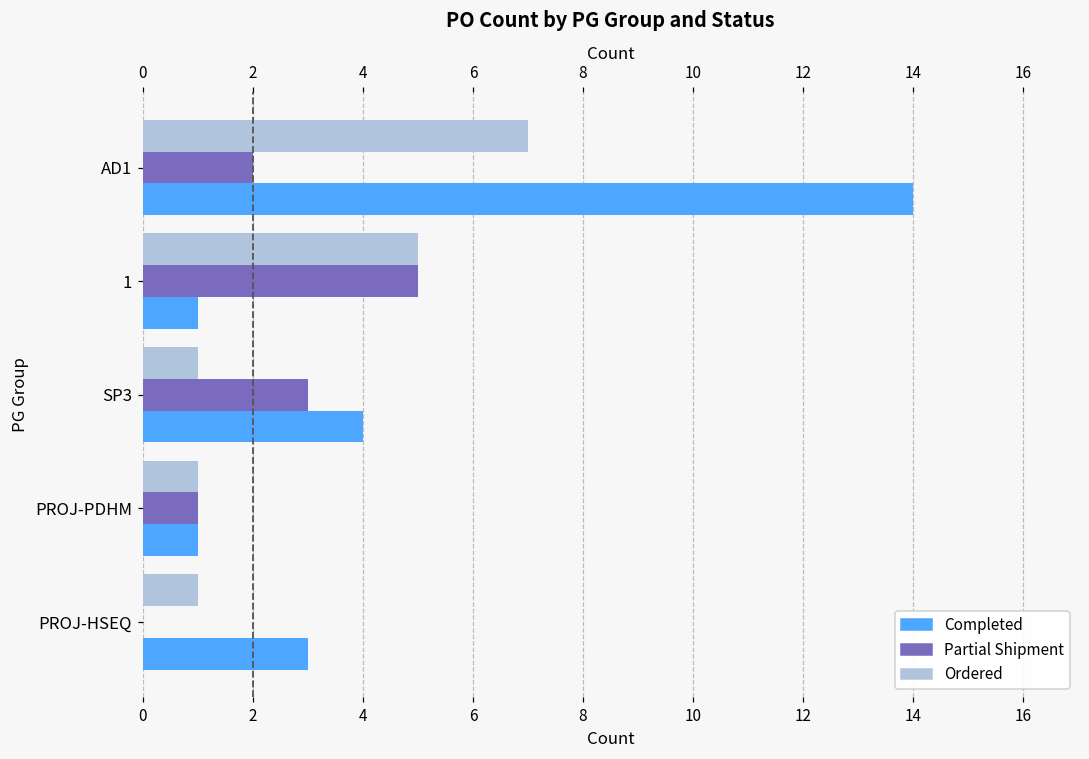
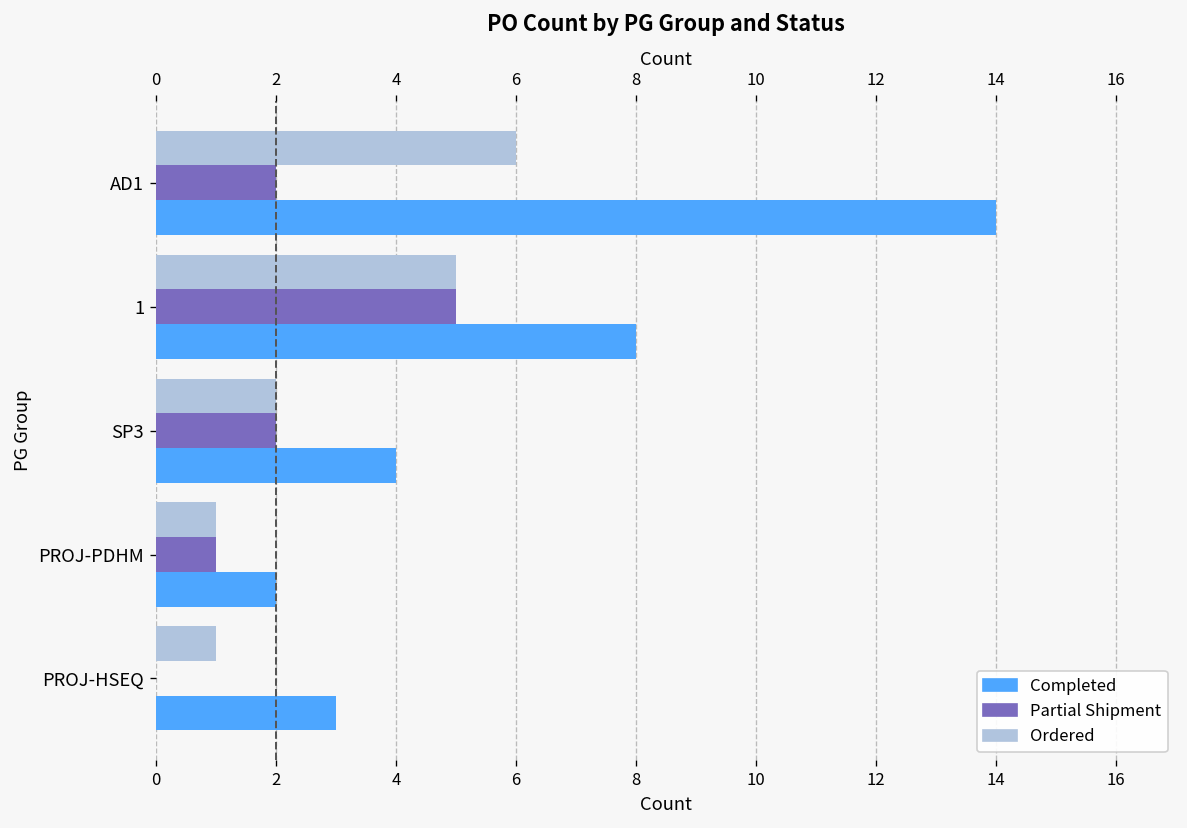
  {
    "Completed": {
      "AD1": 14,
-     "1": 1,
+     "1": 8,
      "SP3": 4,
-     "PROJ-PDHM": 1,
+     "PROJ-PDHM": 2,
      "PROJ-HSEQ": 3
    },
    "Partial Shipment": {
      "AD1": 2,
      "1": 5,
-     "SP3": 3,
+     "SP3": 2,
      "PROJ-PDHM": 1,
      "PROJ-HSEQ": 0
    },
    "Ordered": {
-     "AD1": 7,
+     "AD1": 6,
      "1": 5,
-     "SP3": 1,
+     "SP3": 2,
      "PROJ-PDHM": 1,
      "PROJ-HSEQ": 1
    }
  }
